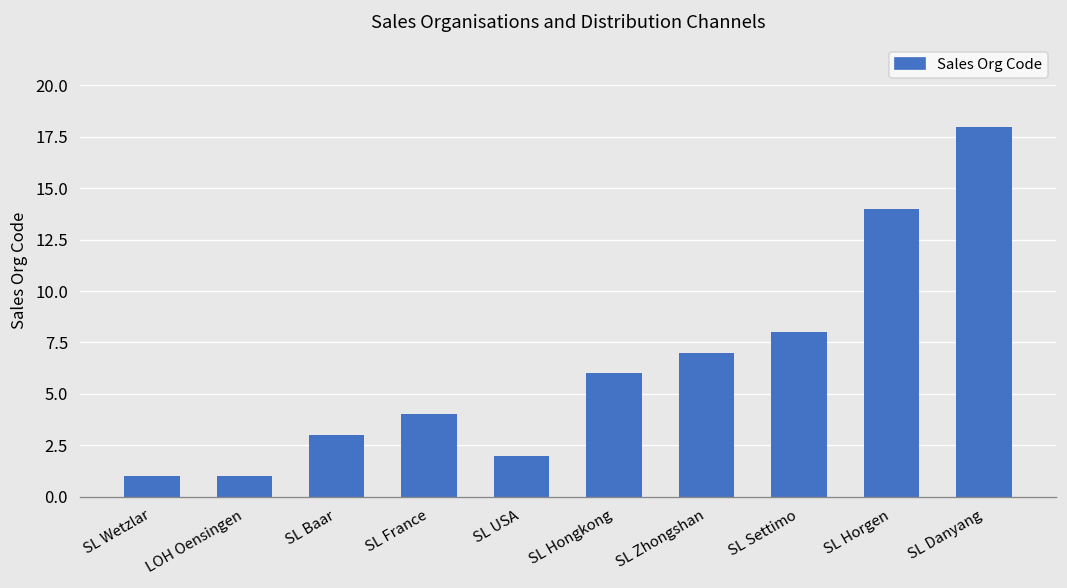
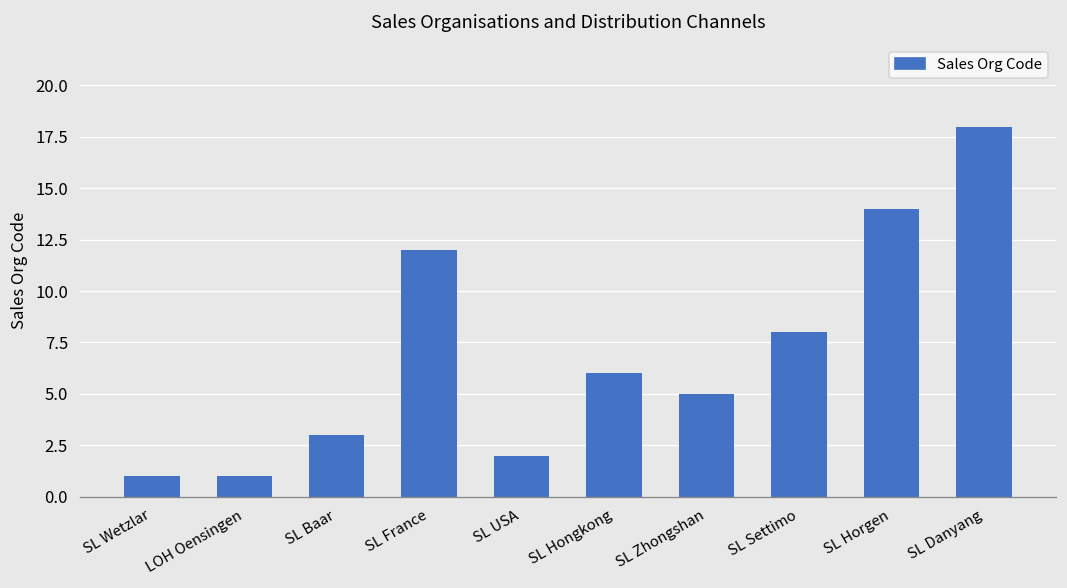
  {
    "SL Wetzlar": 1,
    "LOH Oensingen": 1,
    "SL Baar": 3,
-   "SL France": 4,
+   "SL France": 12,
    "SL USA": 2,
    "SL Hongkong": 6,
-   "SL Zhongshan": 7,
+   "SL Zhongshan": 5,
    "SL Settimo": 8,
    "SL Horgen": 14,
    "SL Danyang": 18
  }
